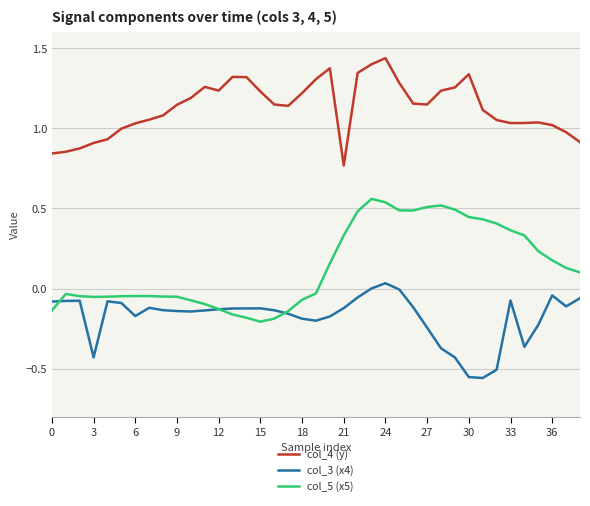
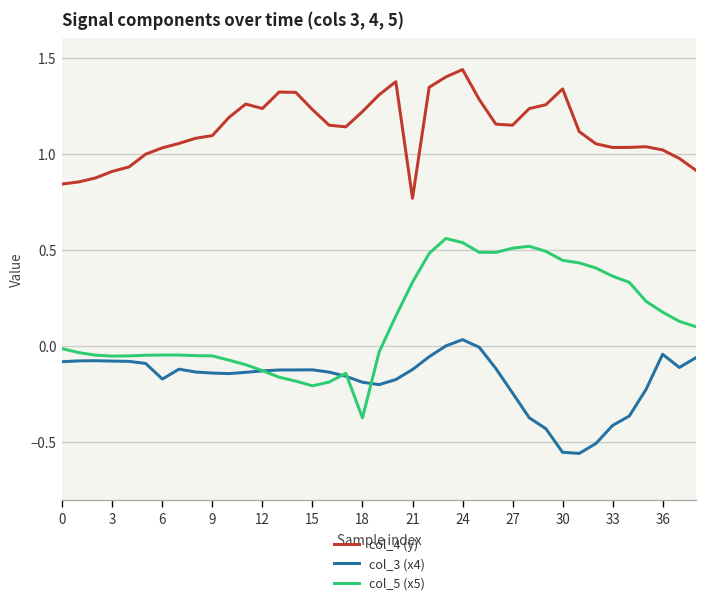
  {
    "col_4 (y)": {
      "0": 0.84,
      "3": 0.91,
      "6": 1.03,
-     "9": 1.15,
+     "9": 1.09,
      "12": 1.24,
      "15": 1.23,
      "18": 1.22,
      "21": 0.77,
      "24": 1.44,
      "27": 1.15,
      "30": 1.34,
      "33": 1.03,
      "36": 1.02
    },
    "col_3 (x4)": {
      "0": -0.08,
-     "3": -0.43,
+     "3": -0.08,
      "6": -0.17,
      "9": -0.14,
      "15": -0.12,
      "18": -0.19,
      "21": -0.12,
      "24": 0.03,
      "27": -0.24,
      "30": -0.55,
-     "33": -0.07,
+     "33": -0.41,
      "36": -0.04
    },
    "col_5 (x5)": {
-     "0": -0.14,
+     "0": -0.01,
      "3": -0.05,
      "6": -0.05,
      "9": -0.05,
      "15": -0.21,
-     "18": -0.07,
+     "18": -0.37,
      "21": 0.33,
      "24": 0.54,
      "27": 0.51,
      "30": 0.45,
      "33": 0.36,
      "36": 0.18
    }
  }
